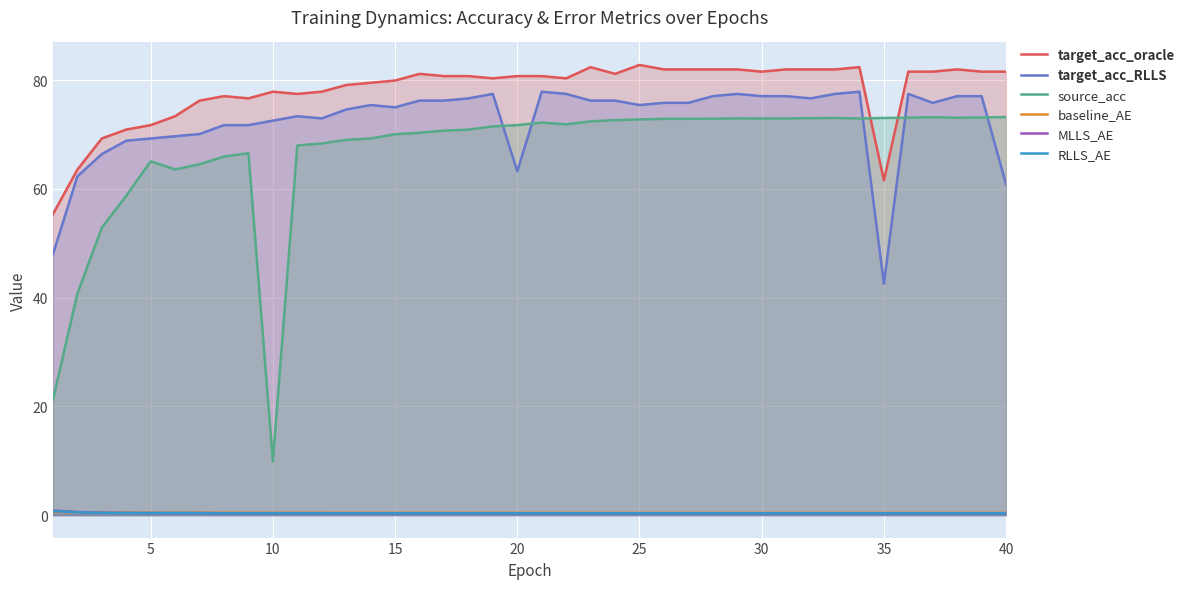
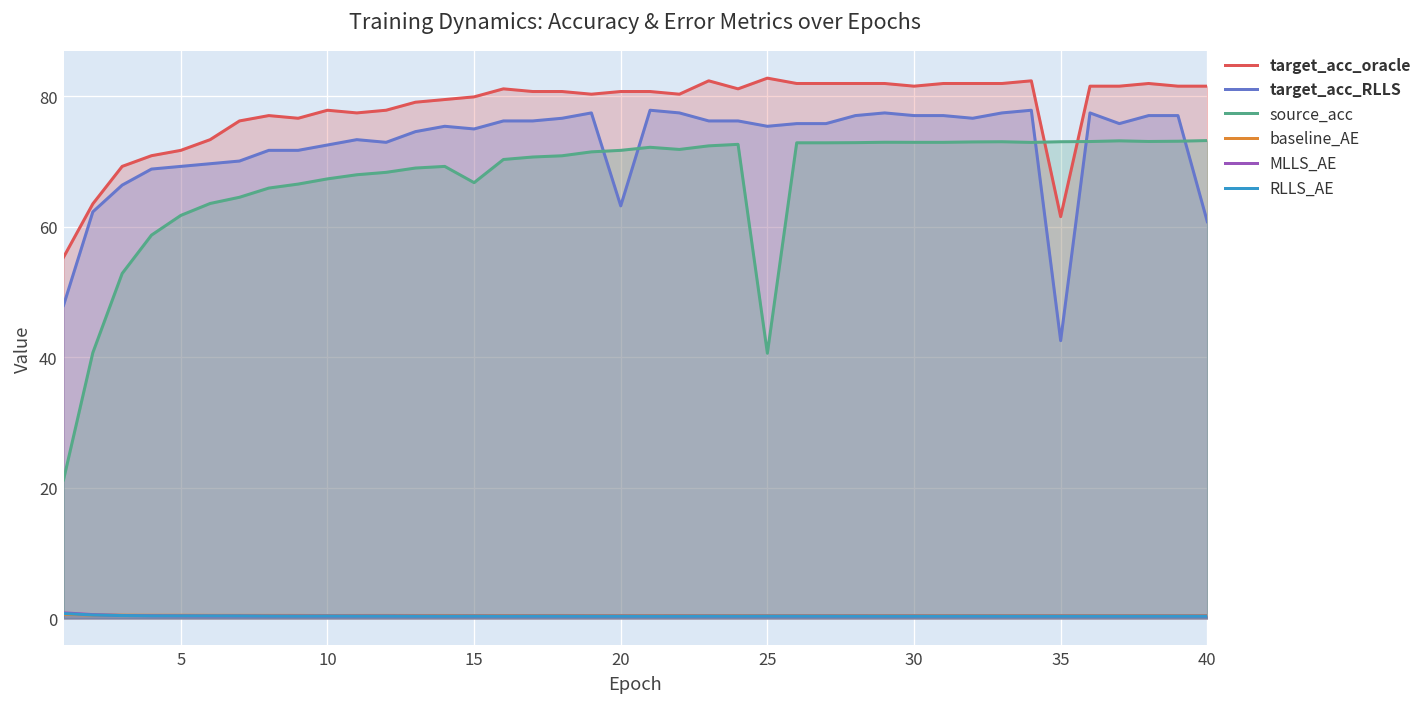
  {
    "target_acc_oracle": {
      "5": 72,
      "10": 78,
      "15": 80,
      "20": 81,
      "25": 83,
      "30": 82,
      "35": 62,
      "40": 82
    },
    "target_acc_RLLS": {
      "5": 69,
      "10": 73,
      "15": 75,
      "20": 63,
      "25": 75,
      "30": 77,
      "35": 43,
      "40": 61
    },
    "source_acc": {
-     "5": 65,
-     "10": 10,
-     "15": 70,
+     "5": 62,
+     "10": 67,
+     "15": 67,
      "20": 72,
-     "25": 73,
+     "25": 41,
      "30": 73,
      "35": 73,
      "40": 73
    }
  }
